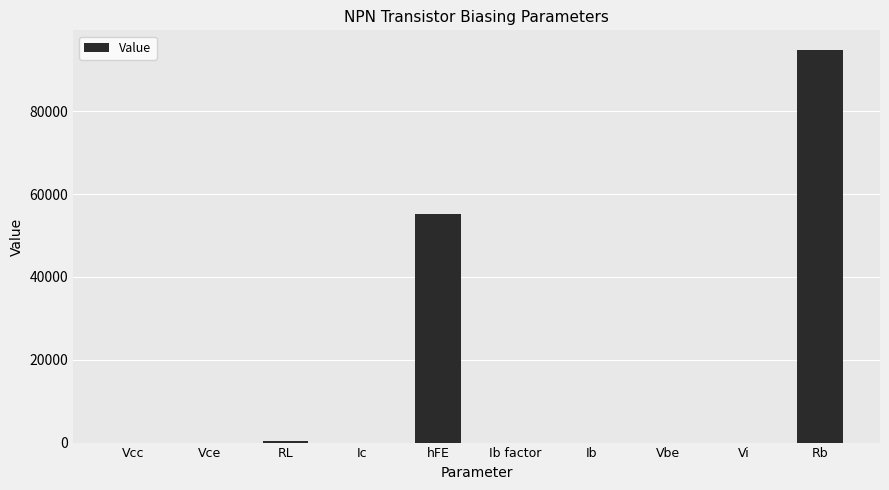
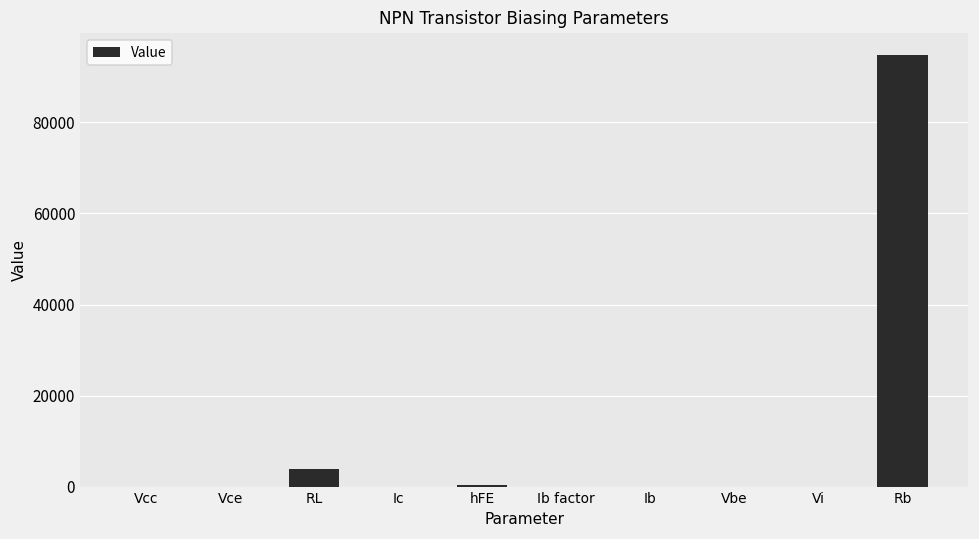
  {
    "Vce": 0,
-   "RL": 1000,
-   "hFE": 55000,
+   "RL": 4000,
+   "hFE": 0,
    "Rb": 95000
  }
